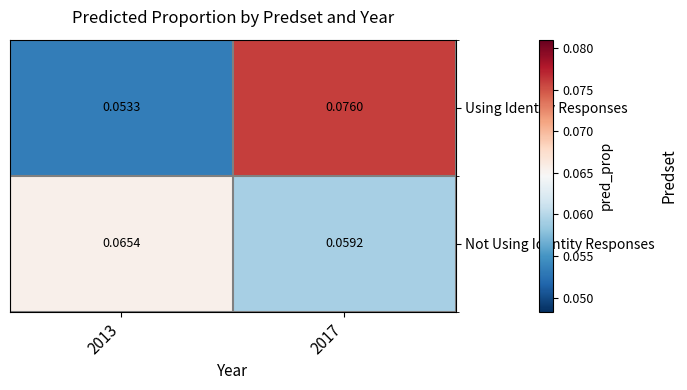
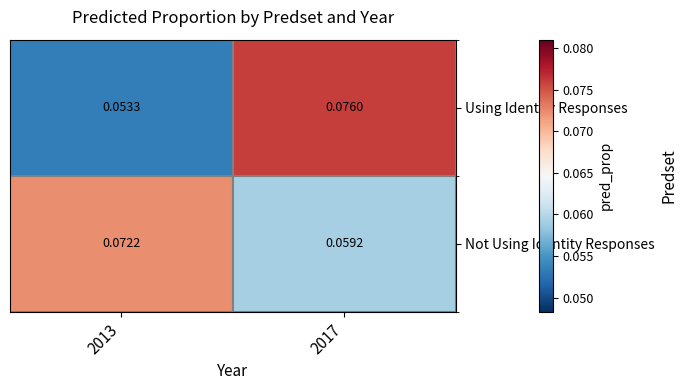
  {
    "Using Identity Responses": {
      "2013": 0.0533,
      "2017": 0.0760
    },
    "Not Using Identity Responses": {
-     "2013": 0.0654,
+     "2013": 0.0722,
      "2017": 0.0592
    }
  }
